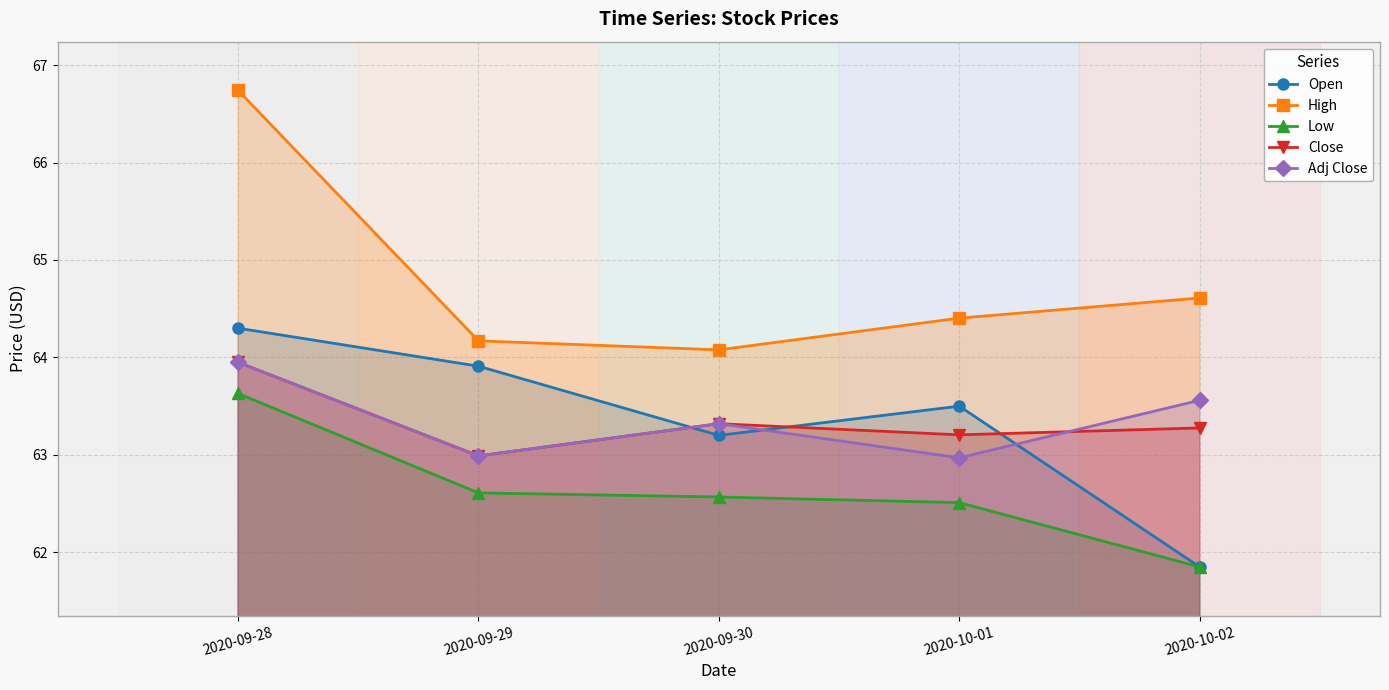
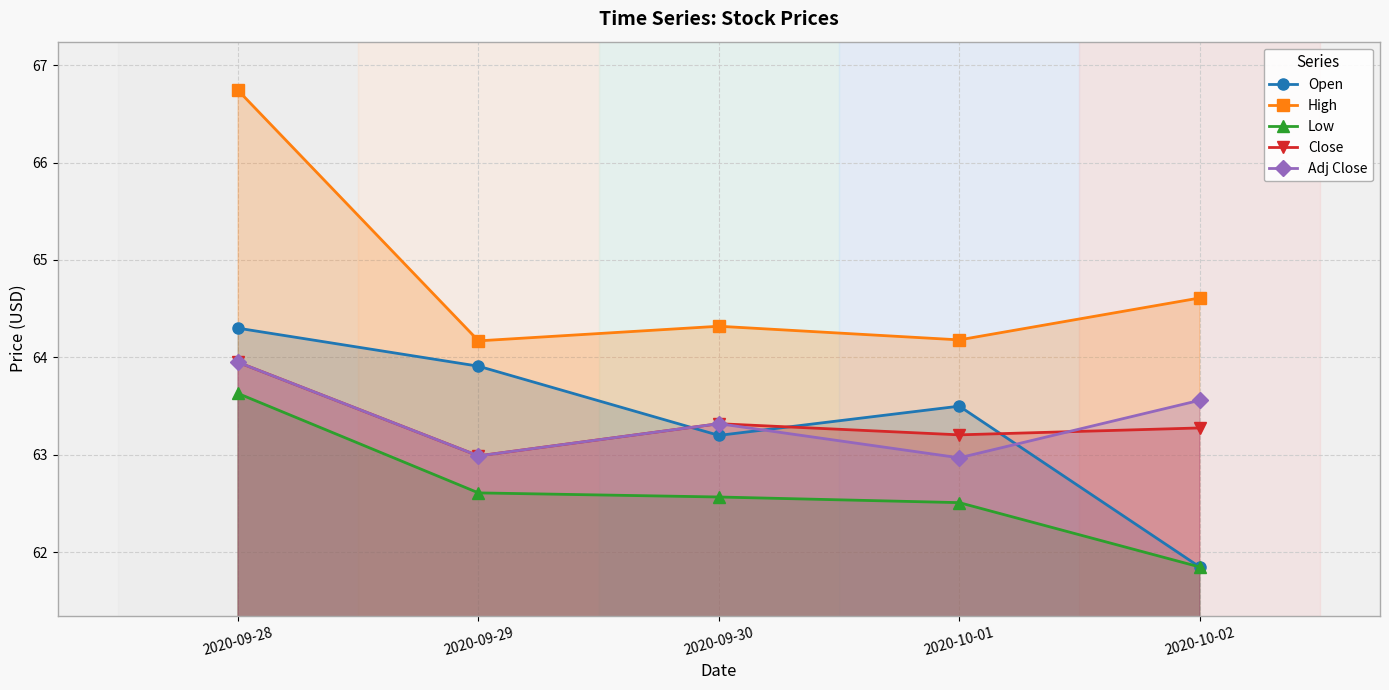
  {
    "Open": {
      "2020-09-28": 64.3,
      "2020-09-29": 63.9,
      "2020-09-30": 63.2,
      "2020-10-01": 63.5
    },
    "High": {
      "2020-09-28": 66.7,
      "2020-09-29": 64.2,
-     "2020-09-30": 64.1,
-     "2020-10-01": 64.4,
+     "2020-09-30": 64.3,
+     "2020-10-01": 64.2,
      "2020-10-02": 64.6
    },
    "Low": {
      "2020-09-28": 63.6,
      "2020-09-29": 62.6,
      "2020-09-30": 62.6,
      "2020-10-01": 62.5
    },
    "Close": {
      "2020-10-01": 63.2,
      "2020-10-02": 63.3
    },
    "Adj Close": {
      "2020-10-01": 63.0,
      "2020-10-02": 63.6
    }
  }
